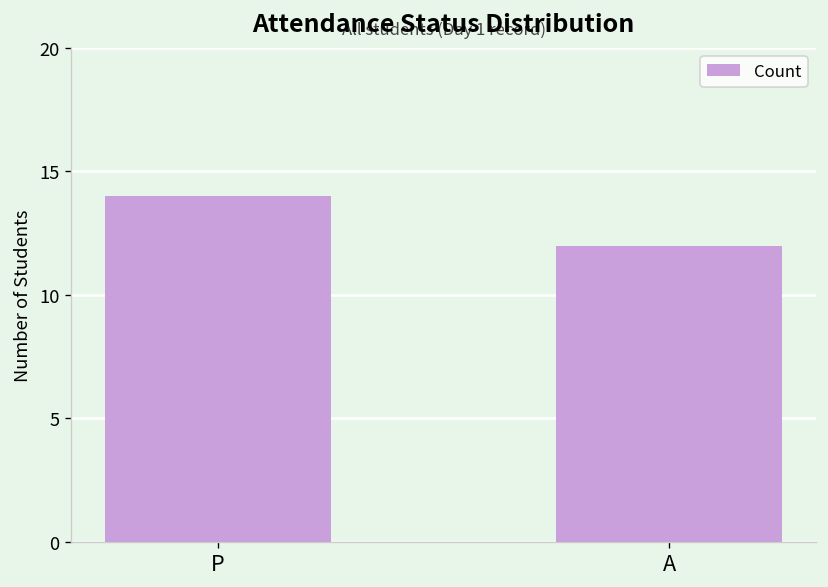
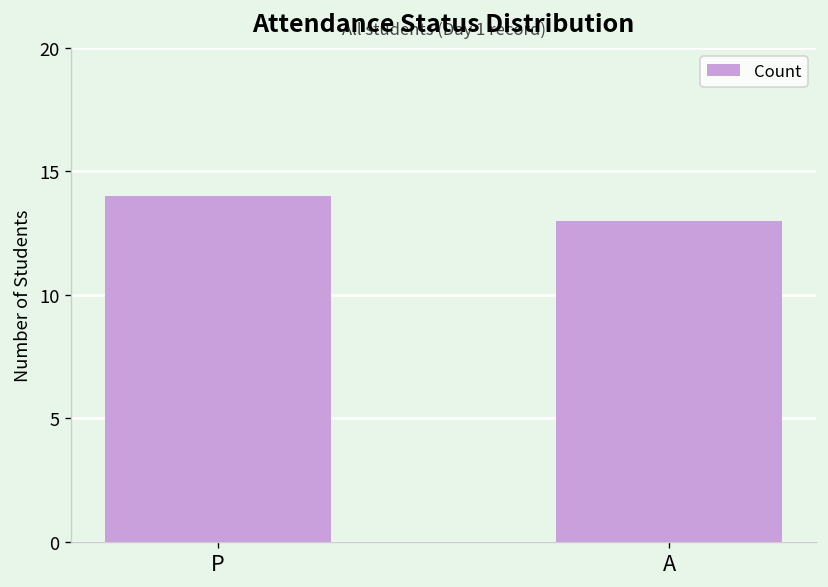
  {
    "P": 14,
-   "A": 12
+   "A": 13
  }
